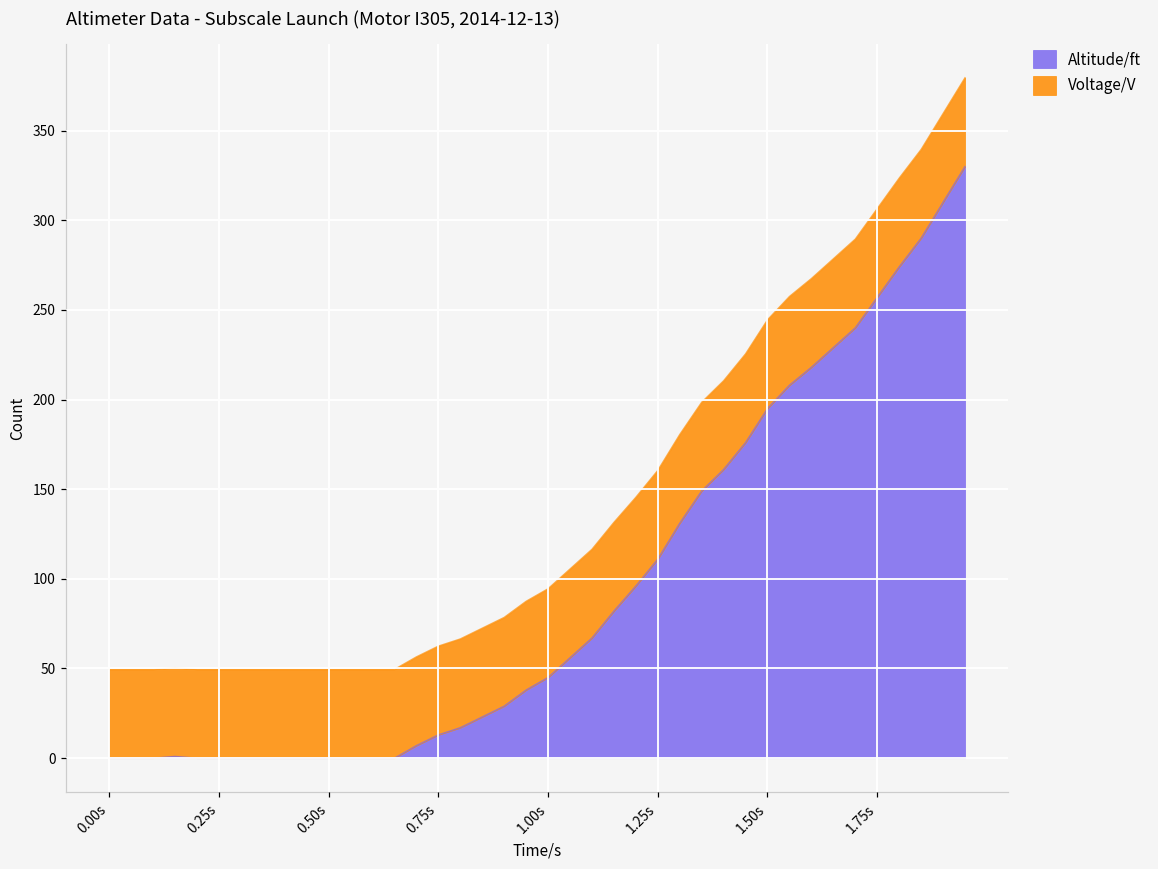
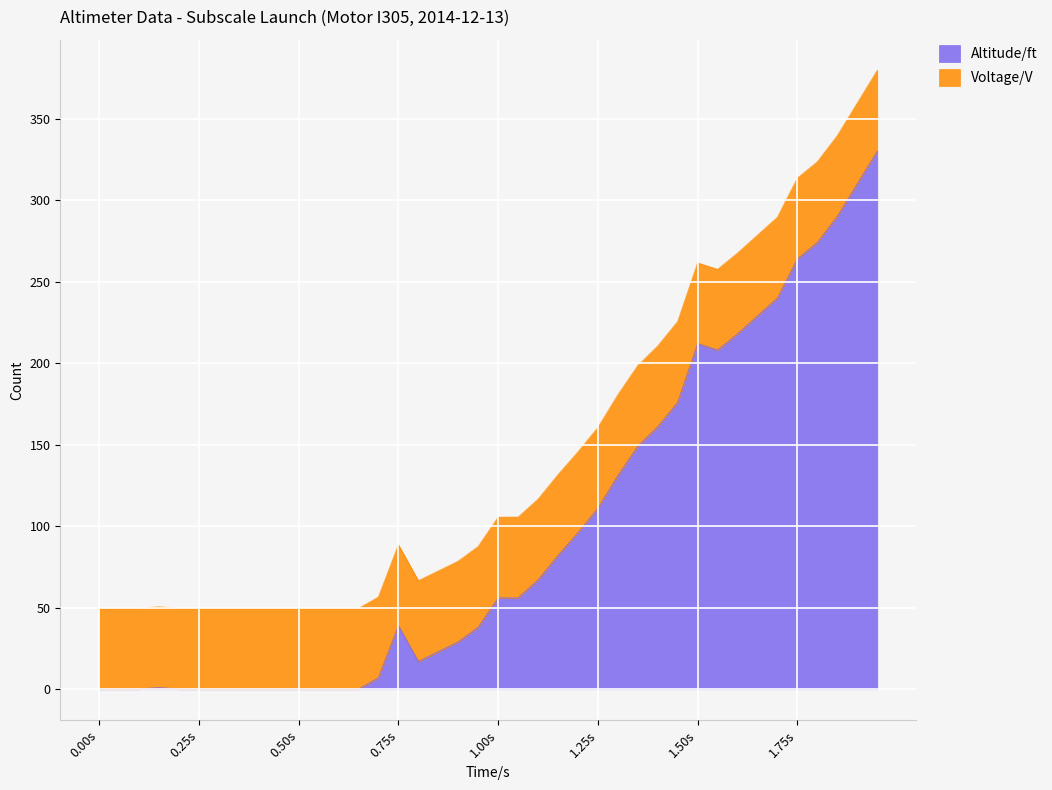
  {
    "Altitude/ft": {
      "0.00s": 0,
      "0.25s": 0,
      "0.50s": 0,
-     "0.75s": 13,
-     "1.00s": 45,
+     "0.75s": 39,
+     "1.00s": 56,
      "1.25s": 111,
-     "1.50s": 195,
-     "1.75s": 257
+     "1.50s": 212,
+     "1.75s": 264
    },
    "Voltage/V": {
      "0.00s": 50,
      "0.25s": 50,
      "0.50s": 50,
      "0.75s": 50,
      "1.00s": 50,
      "1.25s": 50,
      "1.50s": 50,
      "1.75s": 50
    }
  }
